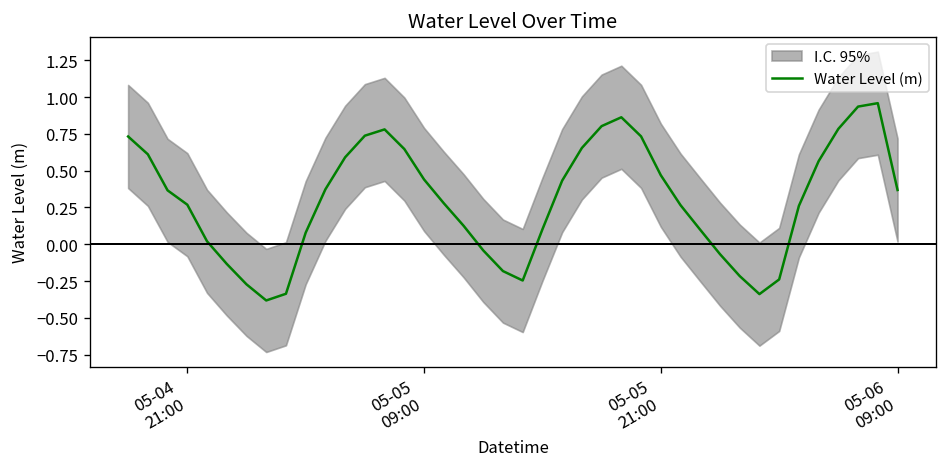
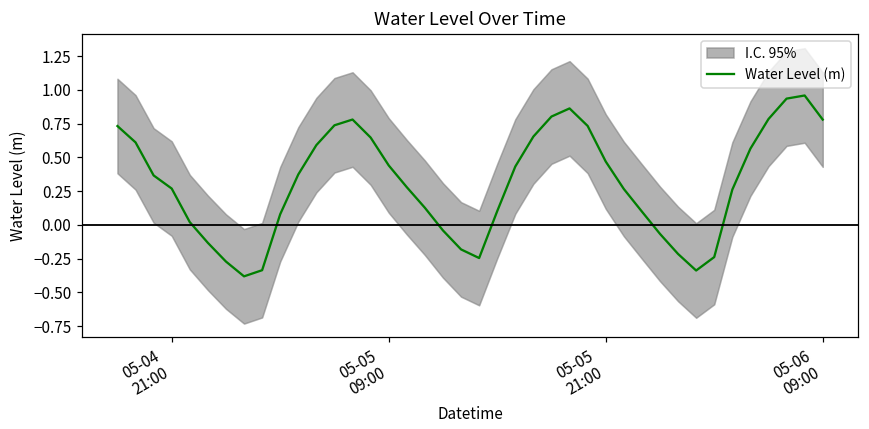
  {
    "Water Level (m)": {
      "05-04 21:00": 0.27,
      "05-05 09:00": 0.44,
      "05-05 21:00": 0.47,
-     "05-06 09:00": 0.37
+     "05-06 09:00": 0.78
    }
  }
